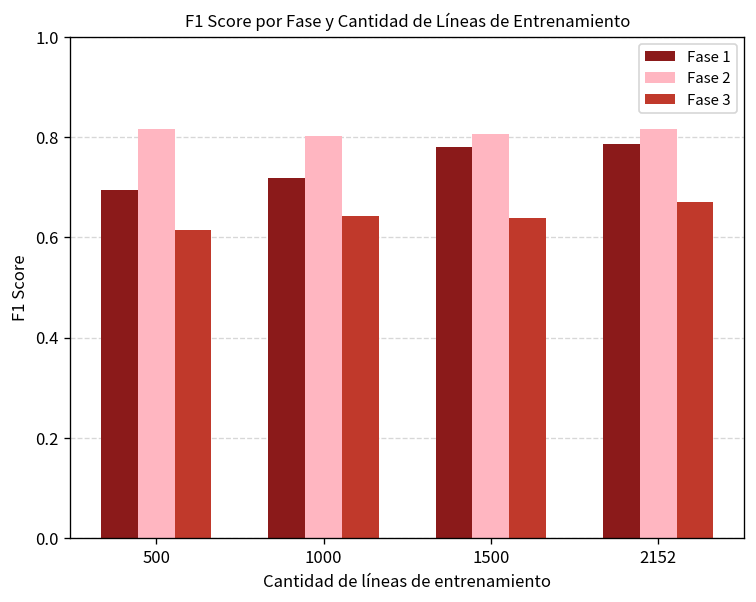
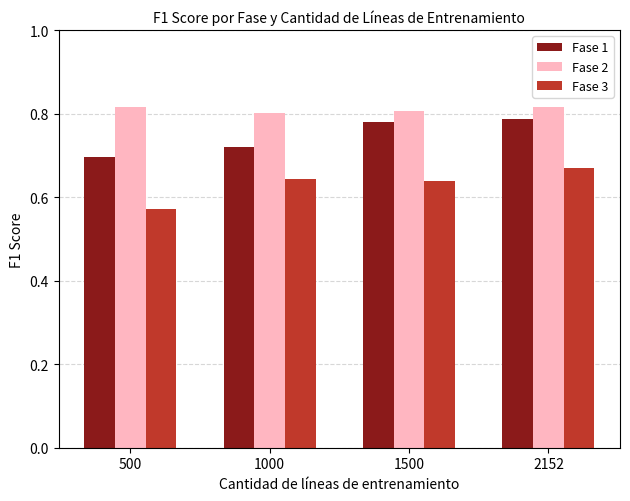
  {
    "Fase 1": {
      "500": 0.70,
      "1000": 0.72,
      "1500": 0.78,
      "2152": 0.79
    },
    "Fase 2": {
      "500": 0.82,
      "1000": 0.80,
      "1500": 0.81,
      "2152": 0.82
    },
    "Fase 3": {
-     "500": 0.62,
+     "500": 0.57,
      "1000": 0.64,
      "1500": 0.64,
      "2152": 0.67
    }
  }
